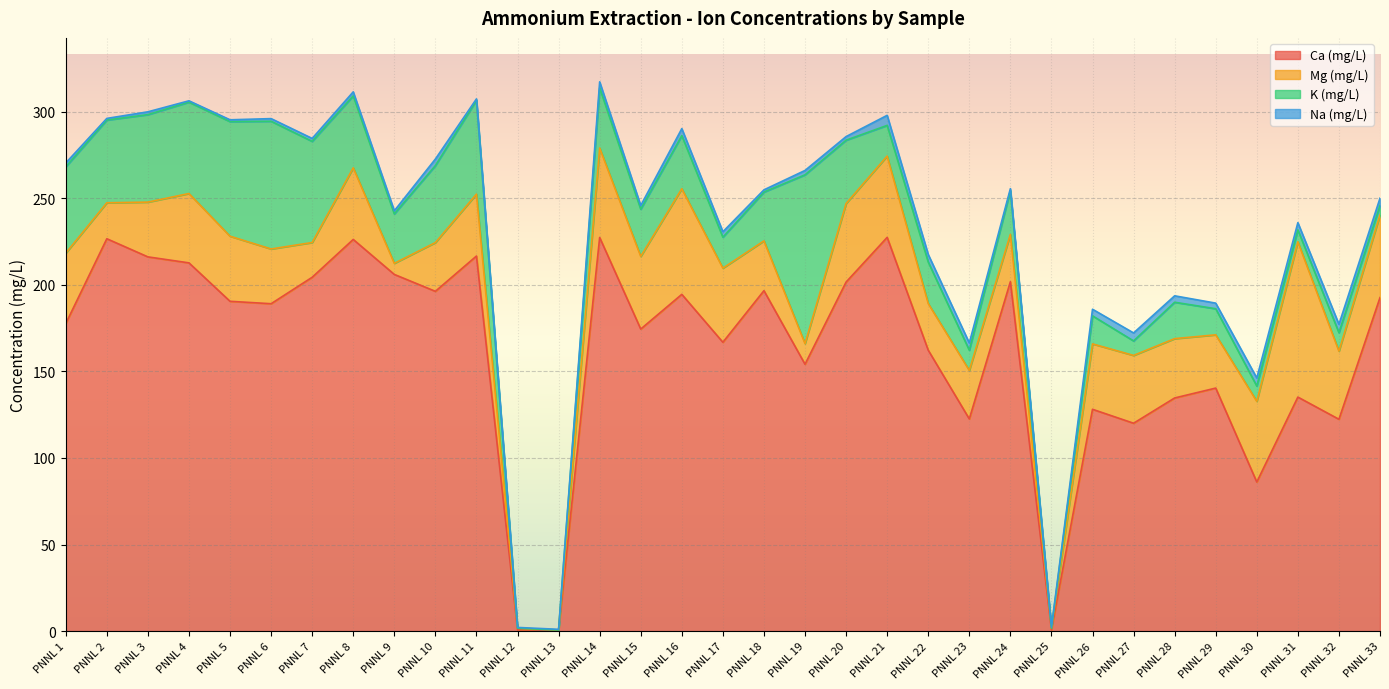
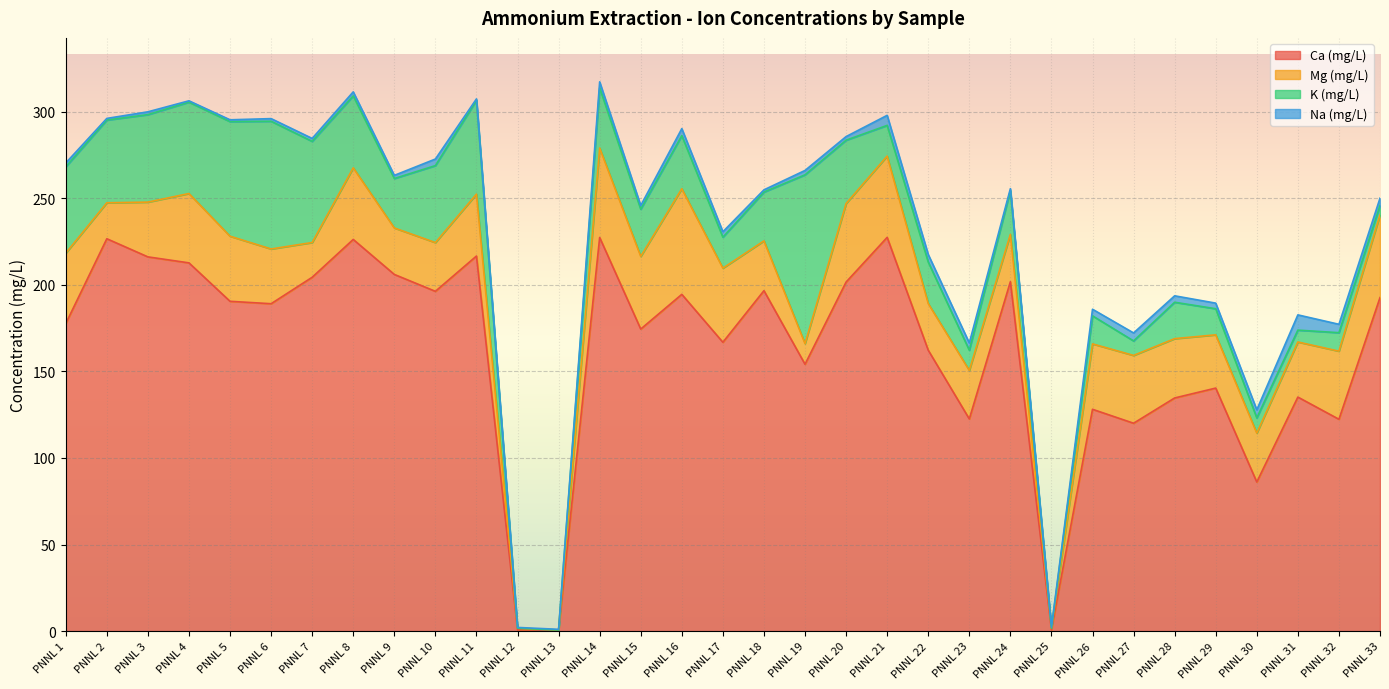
  {
    "Ca (mg/L)": {
      "PNNL 1": 178,
      "PNNL 2": 227,
      "PNNL 3": 216,
      "PNNL 4": 213,
      "PNNL 5": 191,
      "PNNL 6": 189,
      "PNNL 7": 204,
      "PNNL 8": 226,
      "PNNL 9": 206,
      "PNNL 10": 196,
      "PNNL 11": 217,
      "PNNL 14": 227,
      "PNNL 15": 174,
      "PNNL 16": 195,
      "PNNL 17": 167,
      "PNNL 18": 197,
      "PNNL 19": 154,
      "PNNL 20": 202,
      "PNNL 21": 227,
      "PNNL 22": 162,
      "PNNL 23": 123,
      "PNNL 24": 202,
      "PNNL 26": 128,
      "PNNL 27": 120,
      "PNNL 28": 135,
      "PNNL 29": 140,
      "PNNL 30": 86,
      "PNNL 31": 135,
      "PNNL 32": 122,
      "PNNL 33": 193
    },
    "Mg (mg/L)": {
      "PNNL 1": 41,
      "PNNL 2": 21,
      "PNNL 3": 32,
      "PNNL 4": 40,
      "PNNL 5": 38,
      "PNNL 6": 32,
      "PNNL 7": 20,
      "PNNL 8": 41,
-     "PNNL 9": 6,
+     "PNNL 9": 27,
      "PNNL 10": 28,
      "PNNL 11": 36,
      "PNNL 14": 52,
      "PNNL 15": 42,
      "PNNL 16": 61,
      "PNNL 17": 43,
      "PNNL 18": 29,
      "PNNL 19": 12,
      "PNNL 20": 45,
      "PNNL 21": 47,
      "PNNL 22": 27,
      "PNNL 23": 28,
      "PNNL 24": 27,
      "PNNL 26": 38,
      "PNNL 27": 39,
      "PNNL 28": 34,
      "PNNL 29": 31,
-     "PNNL 30": 47,
-     "PNNL 31": 90,
+     "PNNL 30": 28,
+     "PNNL 31": 32,
      "PNNL 32": 39,
      "PNNL 33": 48
    },
    "K (mg/L)": {
      "PNNL 1": 50,
      "PNNL 3": 51,
      "PNNL 6": 74,
      "PNNL 7": 58,
      "PNNL 8": 42,
      "PNNL 9": 29,
      "PNNL 10": 44,
      "PNNL 14": 35,
      "PNNL 15": 27,
      "PNNL 16": 31,
      "PNNL 17": 18,
      "PNNL 19": 97,
      "PNNL 20": 37,
      "PNNL 21": 18,
      "PNNL 22": 24,
      "PNNL 23": 12,
      "PNNL 26": 16,
      "PNNL 27": 8,
      "PNNL 28": 21,
      "PNNL 29": 15,
      "PNNL 30": 9,
      "PNNL 31": 7,
      "PNNL 32": 11,
      "PNNL 33": 5
    },
    "Na (mg/L)": {
      "PNNL 1": 2,
      "PNNL 3": 2,
      "PNNL 6": 2,
      "PNNL 7": 2,
      "PNNL 8": 2,
      "PNNL 9": 2,
      "PNNL 10": 4,
      "PNNL 14": 3,
      "PNNL 15": 2,
      "PNNL 16": 4,
      "PNNL 17": 3,
      "PNNL 19": 3,
      "PNNL 20": 2,
      "PNNL 21": 6,
      "PNNL 22": 4,
      "PNNL 23": 4,
      "PNNL 26": 4,
      "PNNL 27": 5,
      "PNNL 28": 4,
      "PNNL 29": 3,
      "PNNL 30": 5,
-     "PNNL 31": 4,
+     "PNNL 31": 9,
      "PNNL 32": 5,
      "PNNL 33": 4
    }
  }
